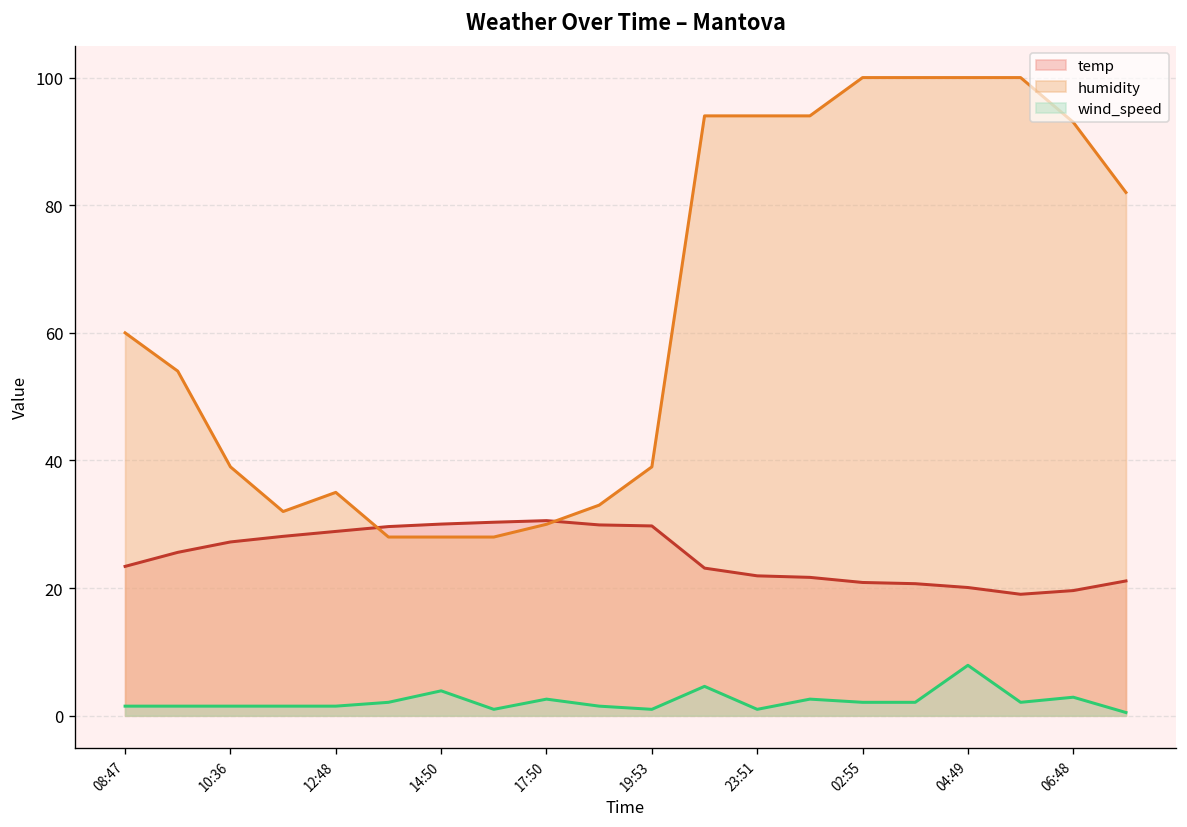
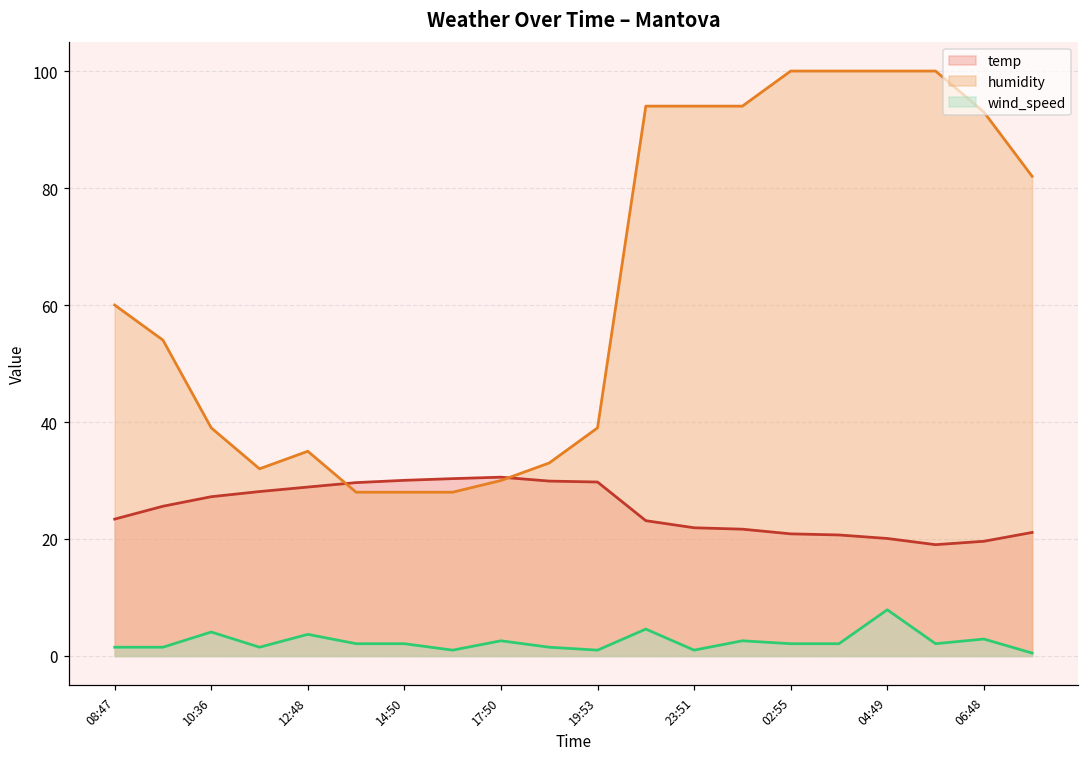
  {
    "wind_speed": {
      "08:47": 2,
-     "10:36": 2,
-     "12:48": 2,
-     "14:50": 4,
+     "10:36": 4,
+     "12:48": 4,
+     "14:50": 2,
      "17:50": 3,
      "19:53": 1,
      "23:51": 1,
      "02:55": 2,
      "04:49": 8,
      "06:48": 3
    }
  }
